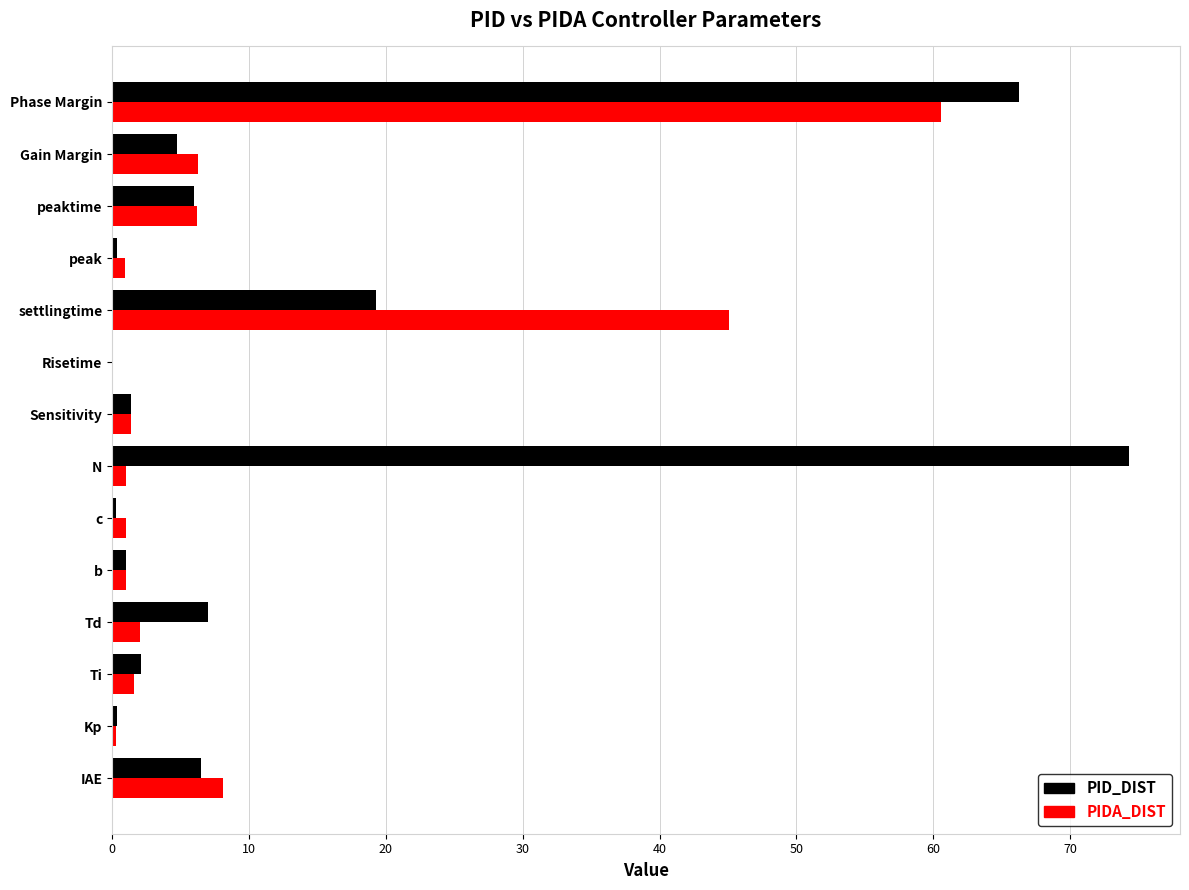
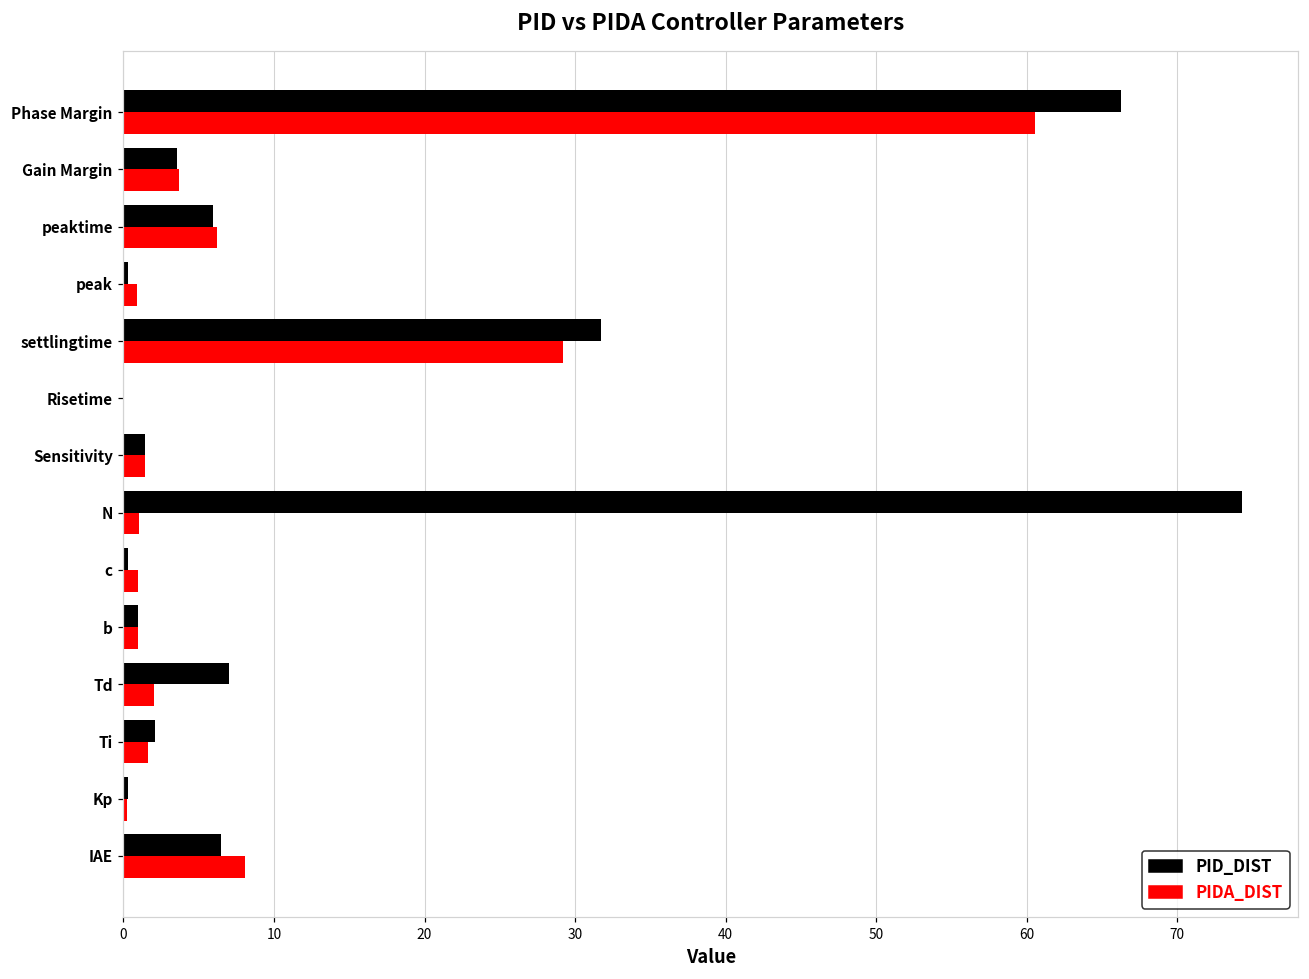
  {
    "PID_DIST": {
      "Phase Margin": 66.3,
-     "Gain Margin": 4.7,
+     "Gain Margin": 3.5,
      "peaktime": 6.0,
      "peak": 0.3,
-     "settlingtime": 19.3,
+     "settlingtime": 31.7,
      "Risetime": 0.0,
      "Sensitivity": 1.4,
      "N": 74.3,
      "c": 0.3,
      "b": 1.0,
      "Td": 7.0,
      "Ti": 2.1,
      "Kp": 0.3,
      "IAE": 6.5
    },
    "PIDA_DIST": {
      "Phase Margin": 60.6,
-     "Gain Margin": 6.3,
+     "Gain Margin": 3.7,
      "peaktime": 6.2,
      "peak": 0.9,
-     "settlingtime": 45.0,
+     "settlingtime": 29.2,
      "Risetime": 0.0,
      "Sensitivity": 1.4,
      "N": 1.0,
      "c": 1.0,
      "b": 1.0,
      "Td": 2.0,
      "Ti": 1.6,
      "Kp": 0.3,
      "IAE": 8.1
    }
  }
